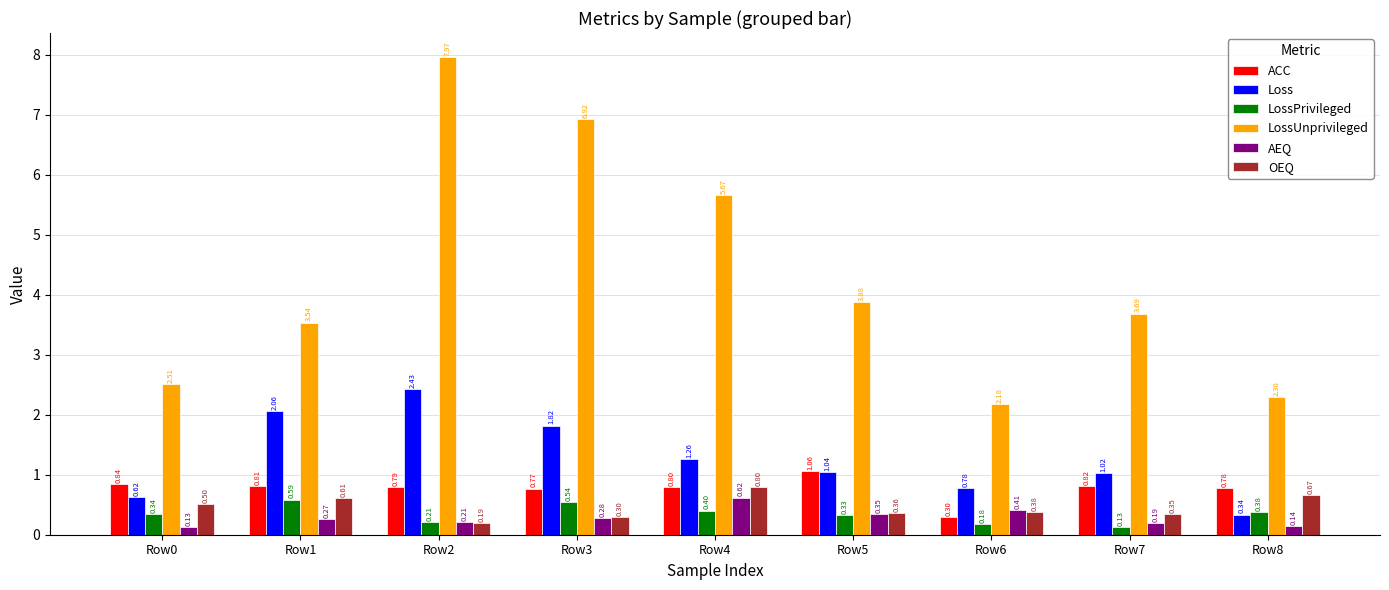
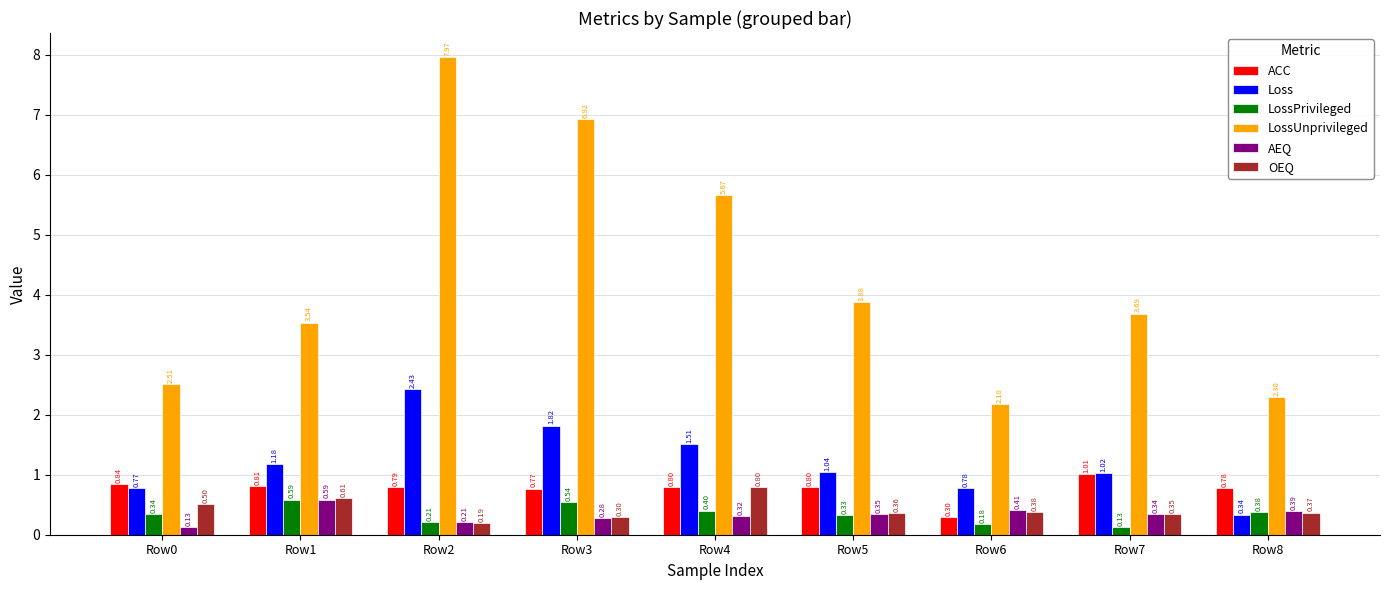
  {
    "ACC": {
      "Row0": 0.84,
      "Row1": 0.81,
      "Row2": 0.79,
      "Row3": 0.77,
      "Row4": 0.80,
-     "Row5": 1.06,
+     "Row5": 0.80,
      "Row6": 0.30,
-     "Row7": 0.82,
+     "Row7": 1.01,
      "Row8": 0.78
    },
    "Loss": {
-     "Row0": 0.62,
-     "Row1": 2.06,
+     "Row0": 0.77,
+     "Row1": 1.18,
      "Row2": 2.43,
      "Row3": 1.82,
-     "Row4": 1.26,
+     "Row4": 1.51,
      "Row5": 1.04,
      "Row6": 0.78,
      "Row7": 1.02,
      "Row8": 0.34
    },
    "LossPrivileged": {
      "Row0": 0.34,
      "Row1": 0.59,
      "Row2": 0.21,
      "Row3": 0.54,
      "Row4": 0.40,
      "Row5": 0.33,
      "Row6": 0.18,
      "Row7": 0.13,
      "Row8": 0.38
    },
    "LossUnprivileged": {
      "Row0": 2.51,
      "Row1": 3.54,
      "Row2": 7.97,
      "Row3": 6.92,
      "Row4": 5.67,
      "Row5": 3.88,
      "Row6": 2.18,
      "Row7": 3.69,
      "Row8": 2.30
    },
    "AEQ": {
      "Row0": 0.13,
-     "Row1": 0.27,
+     "Row1": 0.59,
      "Row2": 0.21,
      "Row3": 0.28,
-     "Row4": 0.62,
+     "Row4": 0.32,
      "Row5": 0.35,
      "Row6": 0.41,
-     "Row7": 0.19,
-     "Row8": 0.14
+     "Row7": 0.34,
+     "Row8": 0.39
    },
    "OEQ": {
      "Row0": 0.50,
      "Row1": 0.61,
      "Row2": 0.19,
      "Row3": 0.30,
      "Row4": 0.80,
      "Row5": 0.36,
      "Row6": 0.38,
      "Row7": 0.35,
-     "Row8": 0.67
+     "Row8": 0.37
    }
  }
